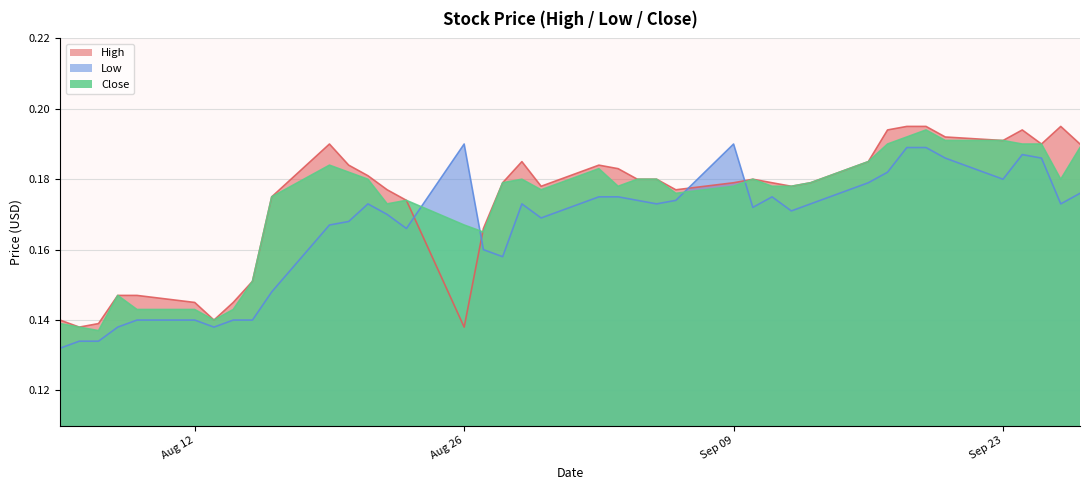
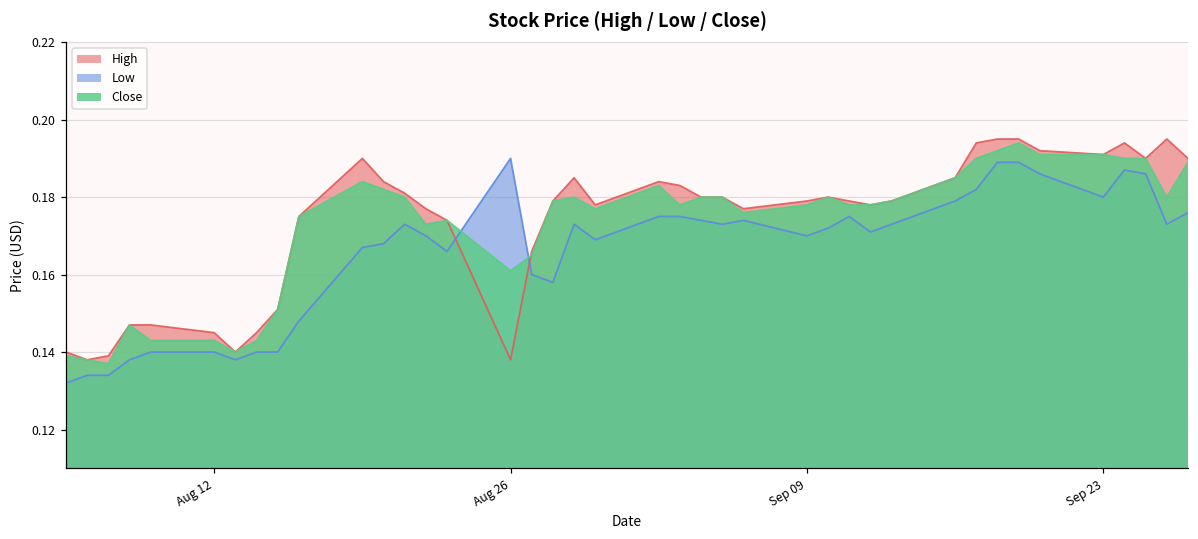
  {
    "High": {
      "Aug 12": 0.145,
      "Aug 26": 0.138,
      "Sep 09": 0.179
    },
    "Low": {
      "Aug 12": 0.14,
      "Aug 26": 0.19,
-     "Sep 09": 0.19,
+     "Sep 09": 0.17,
      "Sep 23": 0.18
    },
    "Close": {
      "Aug 12": 0.143,
-     "Aug 26": 0.167,
+     "Aug 26": 0.161,
      "Sep 09": 0.178
    }
  }
